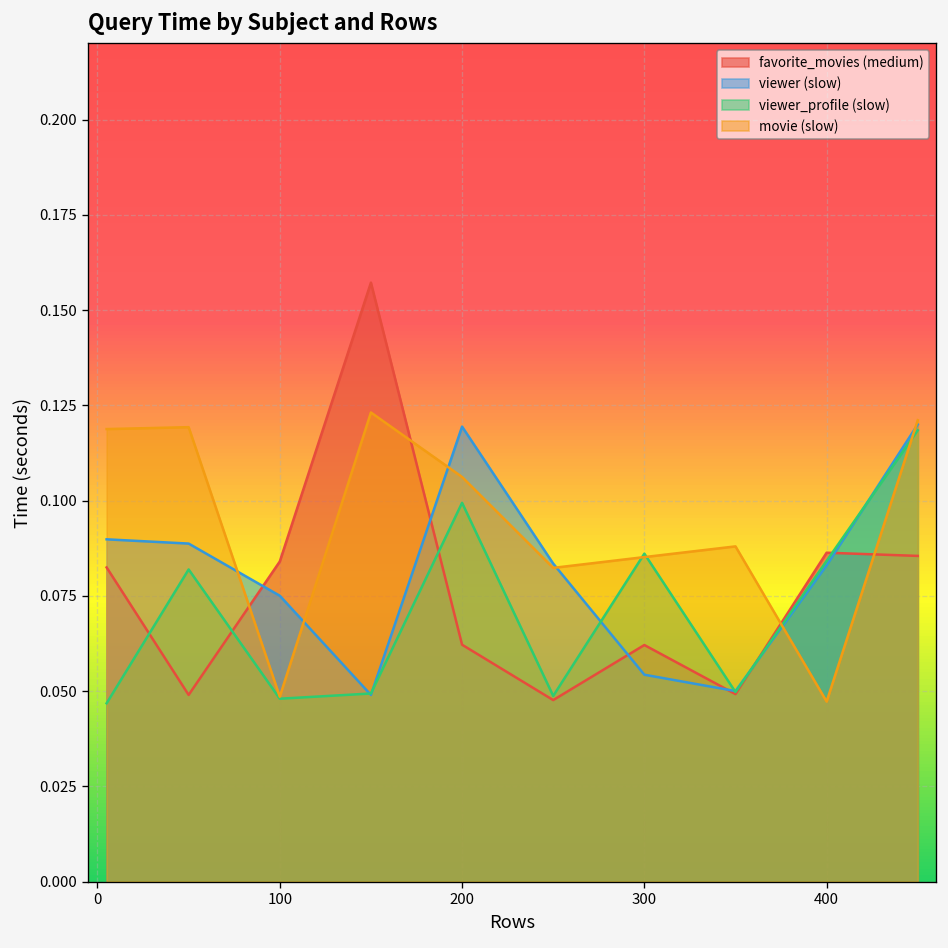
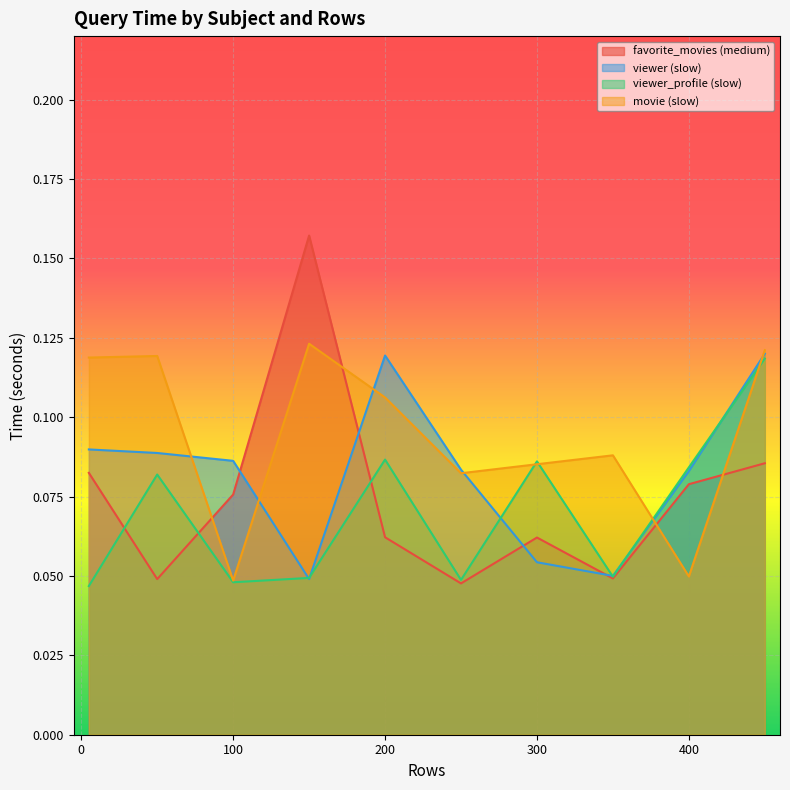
  {
    "favorite_movies (medium)": {
-     "100": 0.084,
+     "100": 0.076,
      "200": 0.062,
      "300": 0.062,
-     "400": 0.086
+     "400": 0.079
    },
    "viewer (slow)": {
-     "100": 0.075,
+     "100": 0.086,
      "200": 0.119,
      "300": 0.054,
      "400": 0.083
    },
    "viewer_profile (slow)": {
-     "200": 0.099,
+     "200": 0.087,
      "300": 0.086,
      "400": 0.084
    },
    "movie (slow)": {
      "200": 0.106,
      "300": 0.085,
-     "400": 0.047
+     "400": 0.050
    }
  }
